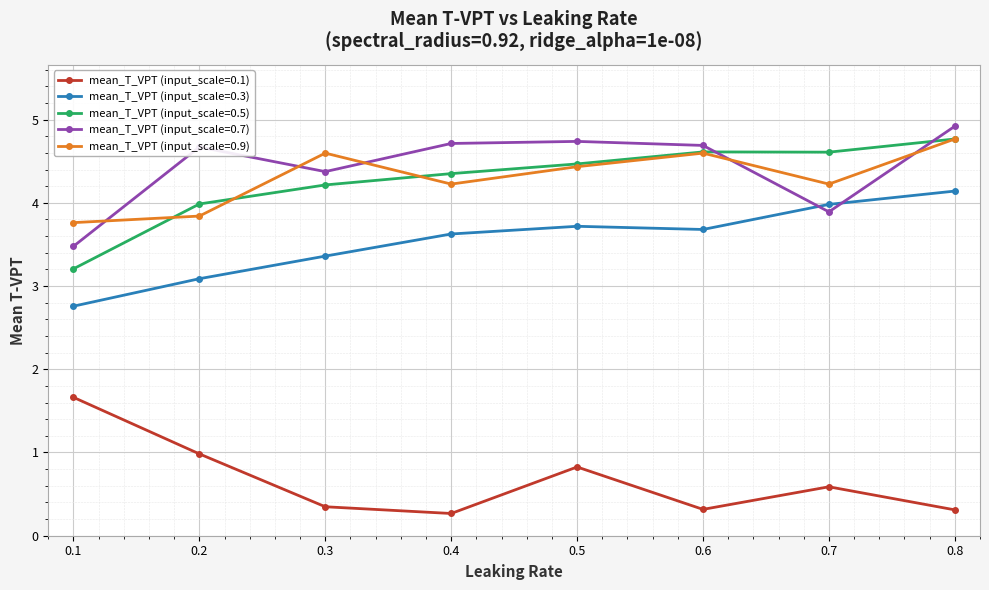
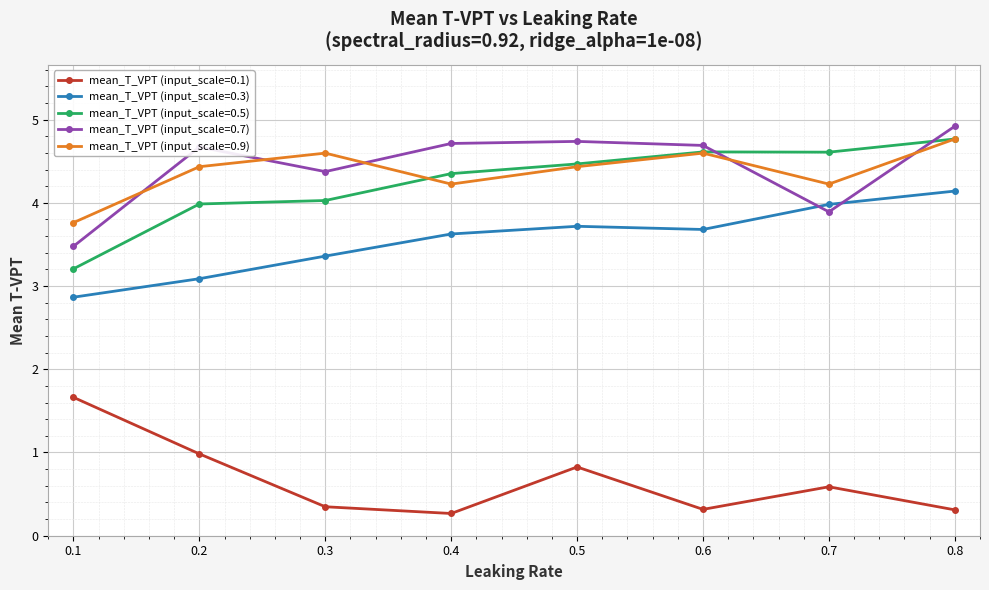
  {
    "mean_T_VPT (input_scale=0.1)": {
      "0.1": 1.7,
      "0.2": 1.0,
      "0.3": 0.3,
      "0.4": 0.3,
      "0.5": 0.8,
      "0.6": 0.3,
      "0.7": 0.6,
      "0.8": 0.3
    },
    "mean_T_VPT (input_scale=0.3)": {
-     "0.1": 2.8,
+     "0.1": 2.9,
      "0.2": 3.1,
      "0.3": 3.4,
      "0.4": 3.6,
      "0.5": 3.7,
      "0.6": 3.7,
      "0.7": 4.0,
      "0.8": 4.1
    },
    "mean_T_VPT (input_scale=0.5)": {
      "0.1": 3.2,
      "0.2": 4.0,
-     "0.3": 4.2,
+     "0.3": 4.0,
      "0.4": 4.4,
      "0.5": 4.5,
      "0.7": 4.6
    },
    "mean_T_VPT (input_scale=0.7)": {
      "0.1": 3.5,
      "0.3": 4.4,
      "0.4": 4.7,
      "0.5": 4.7,
      "0.6": 4.7,
      "0.7": 3.9,
      "0.8": 4.9
    },
    "mean_T_VPT (input_scale=0.9)": {
      "0.1": 3.8,
-     "0.2": 3.8,
+     "0.2": 4.4,
      "0.3": 4.6,
      "0.4": 4.2,
      "0.5": 4.4,
      "0.7": 4.2
    }
  }
